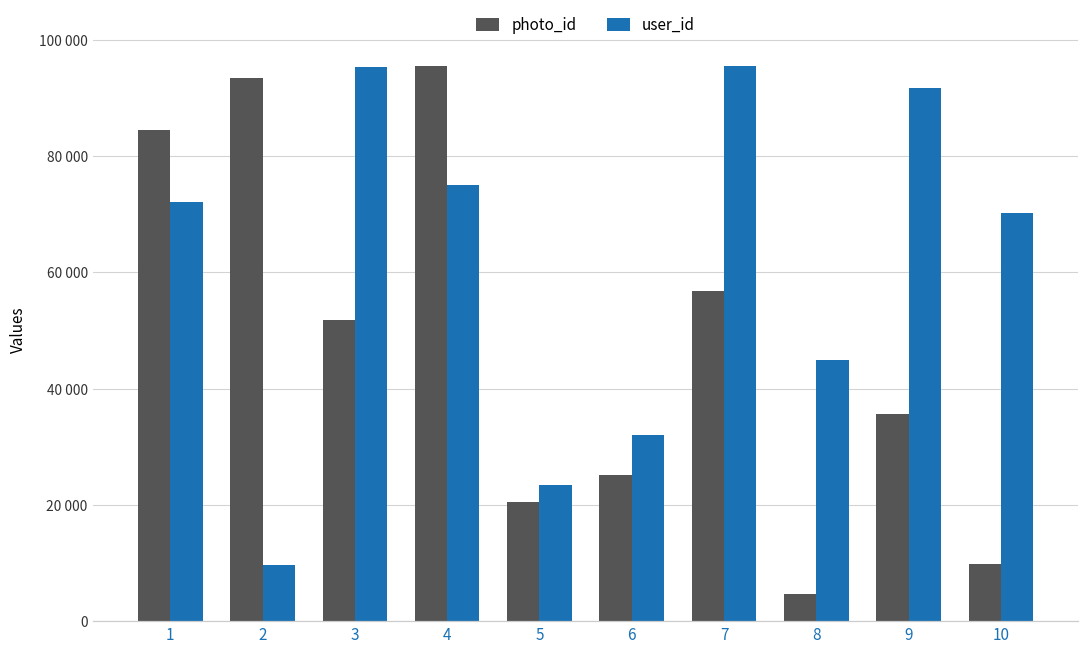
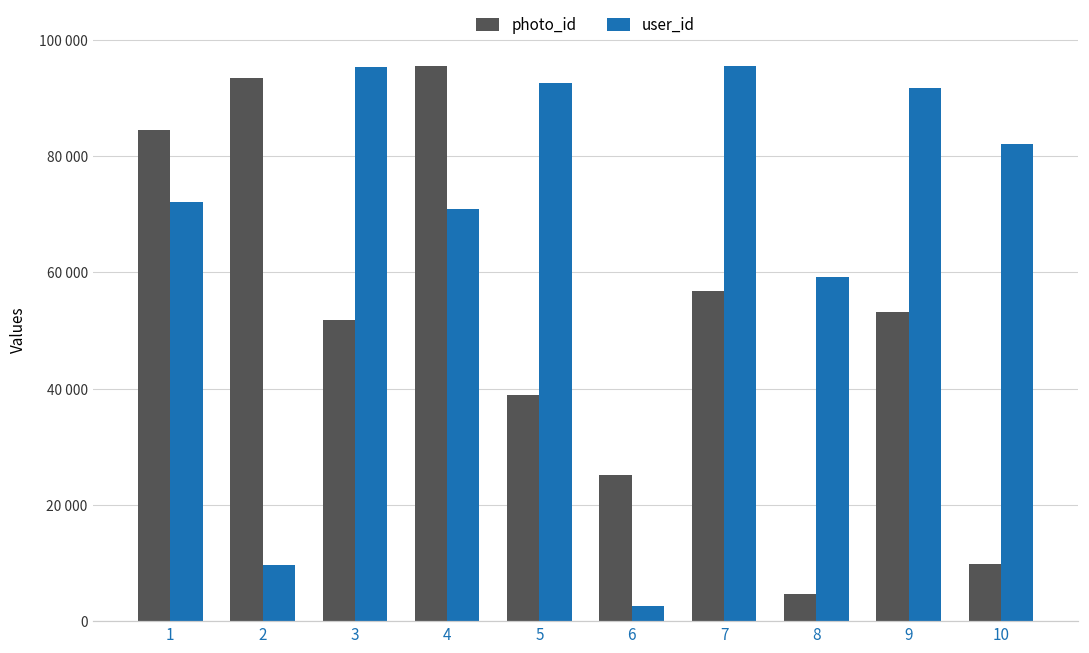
  {
    "photo_id": {
      "1": 84000,
      "2": 93000,
      "3": 52000,
      "4": 95000,
-     "5": 21000,
+     "5": 39000,
      "6": 25000,
      "7": 57000,
      "8": 5000,
-     "9": 36000,
+     "9": 53000,
      "10": 10000
    },
    "user_id": {
      "1": 72000,
      "2": 10000,
      "3": 95000,
-     "4": 75000,
-     "5": 23000,
-     "6": 32000,
+     "4": 71000,
+     "5": 92000,
+     "6": 3000,
      "7": 96000,
-     "8": 45000,
+     "8": 59000,
      "9": 92000,
-     "10": 70000
+     "10": 82000
    }
  }
